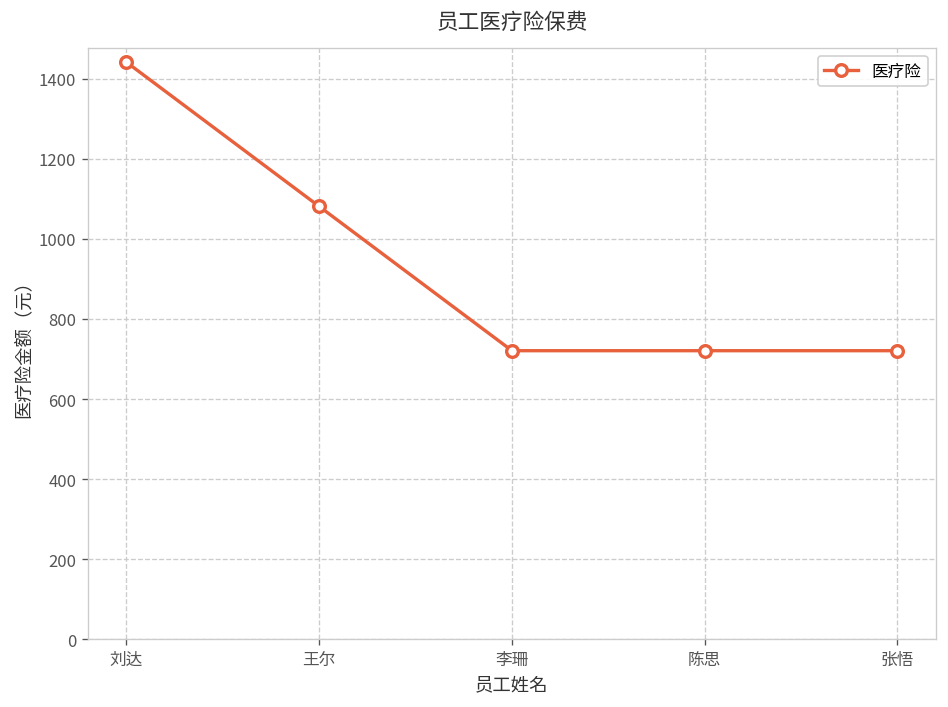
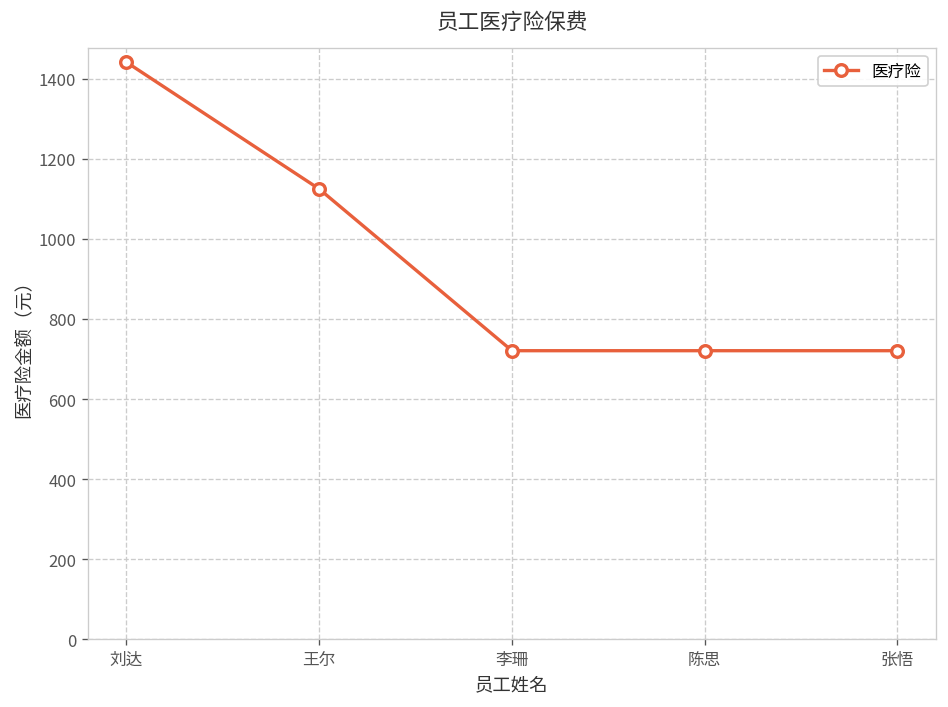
  {
    "刘达": 1440,
-   "王尔": 1080,
+   "王尔": 1120,
    "李珊": 720,
    "陈思": 720,
    "张悟": 720
  }
